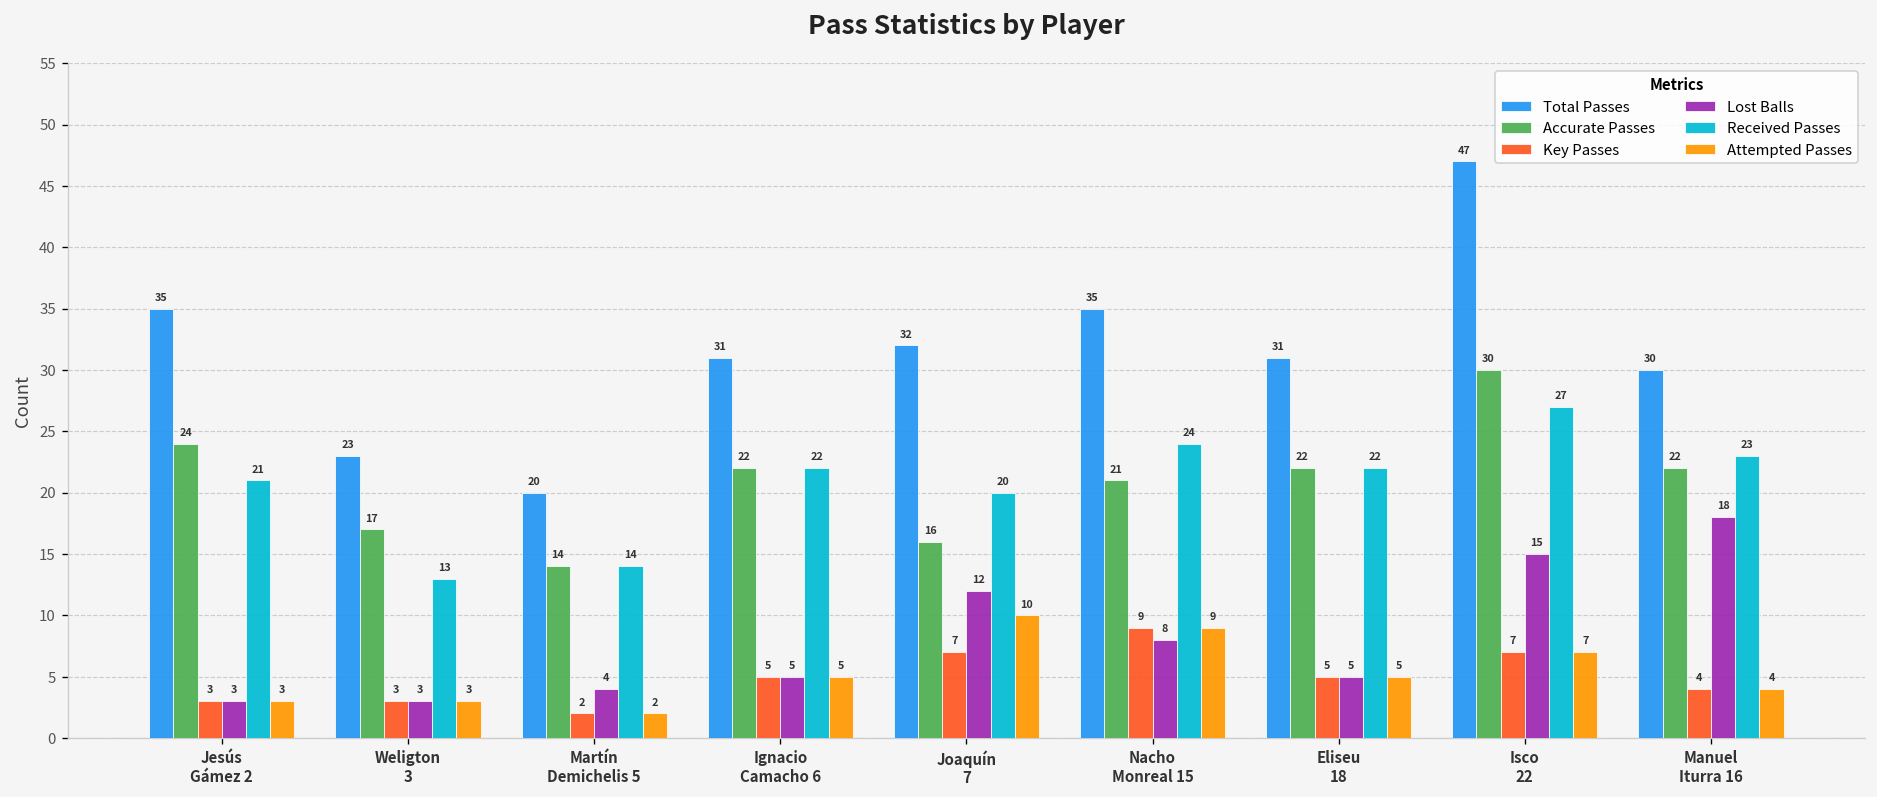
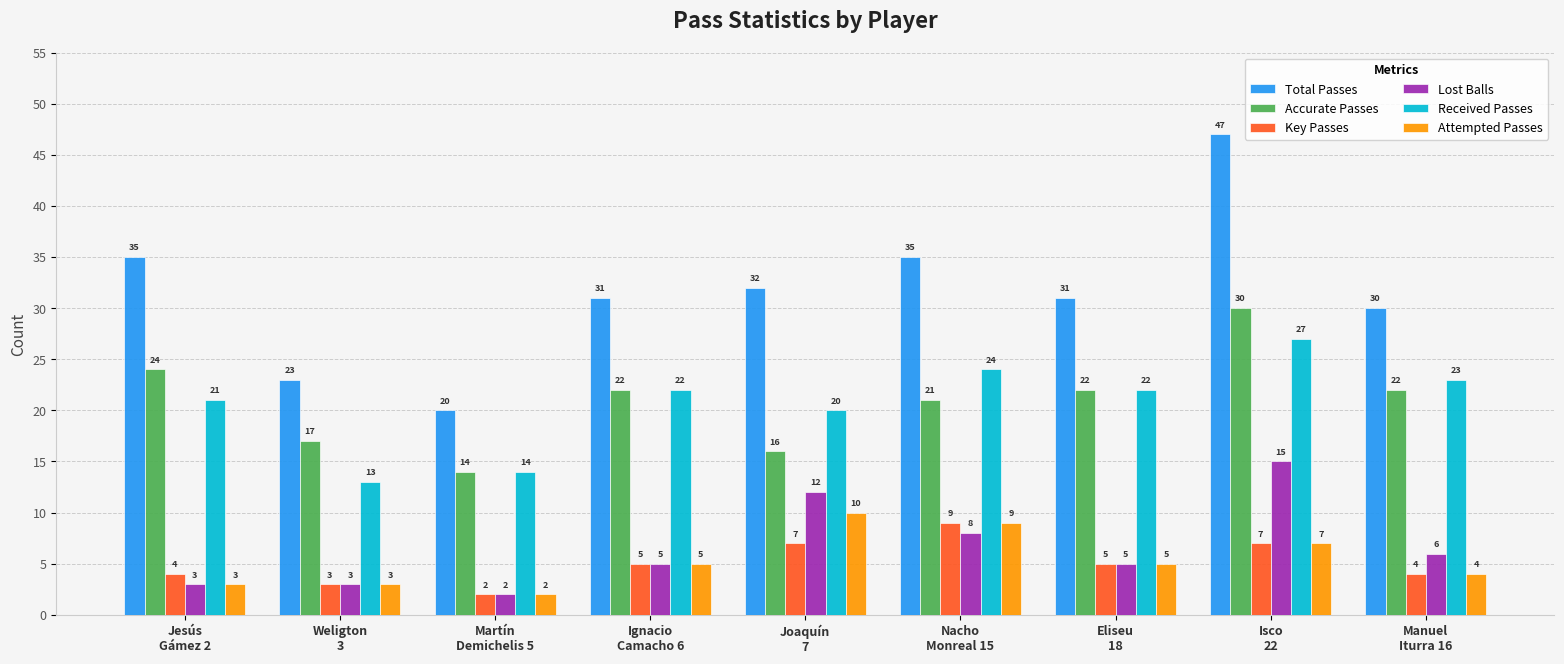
  {
    "Accurate Passes": {
      "Jesús Gámez 2": 24,
      "Weligton 3": 17,
      "Martín Demichelis 5": 14,
      "Ignacio Camacho 6": 22,
      "Joaquín 7": 16,
      "Nacho Monreal 15": 21,
      "Eliseu 18": 22,
      "Isco 22": 30,
      "Manuel Iturra 16": 22
    },
    "Key Passes": {
-     "Jesús Gámez 2": 3,
+     "Jesús Gámez 2": 4,
      "Weligton 3": 3,
      "Martín Demichelis 5": 2,
      "Ignacio Camacho 6": 5,
      "Joaquín 7": 7,
      "Nacho Monreal 15": 9,
      "Eliseu 18": 5,
      "Isco 22": 7,
      "Manuel Iturra 16": 4
    },
    "Lost Balls": {
      "Jesús Gámez 2": 3,
      "Weligton 3": 3,
-     "Martín Demichelis 5": 4,
+     "Martín Demichelis 5": 2,
      "Ignacio Camacho 6": 5,
      "Joaquín 7": 12,
      "Nacho Monreal 15": 8,
      "Eliseu 18": 5,
      "Isco 22": 15,
-     "Manuel Iturra 16": 18
+     "Manuel Iturra 16": 6
    },
    "Attempted Passes": {
      "Jesús Gámez 2": 3,
      "Weligton 3": 3,
      "Martín Demichelis 5": 2,
      "Ignacio Camacho 6": 5,
      "Joaquín 7": 10,
      "Nacho Monreal 15": 9,
      "Eliseu 18": 5,
      "Isco 22": 7,
      "Manuel Iturra 16": 4
    }
  }
